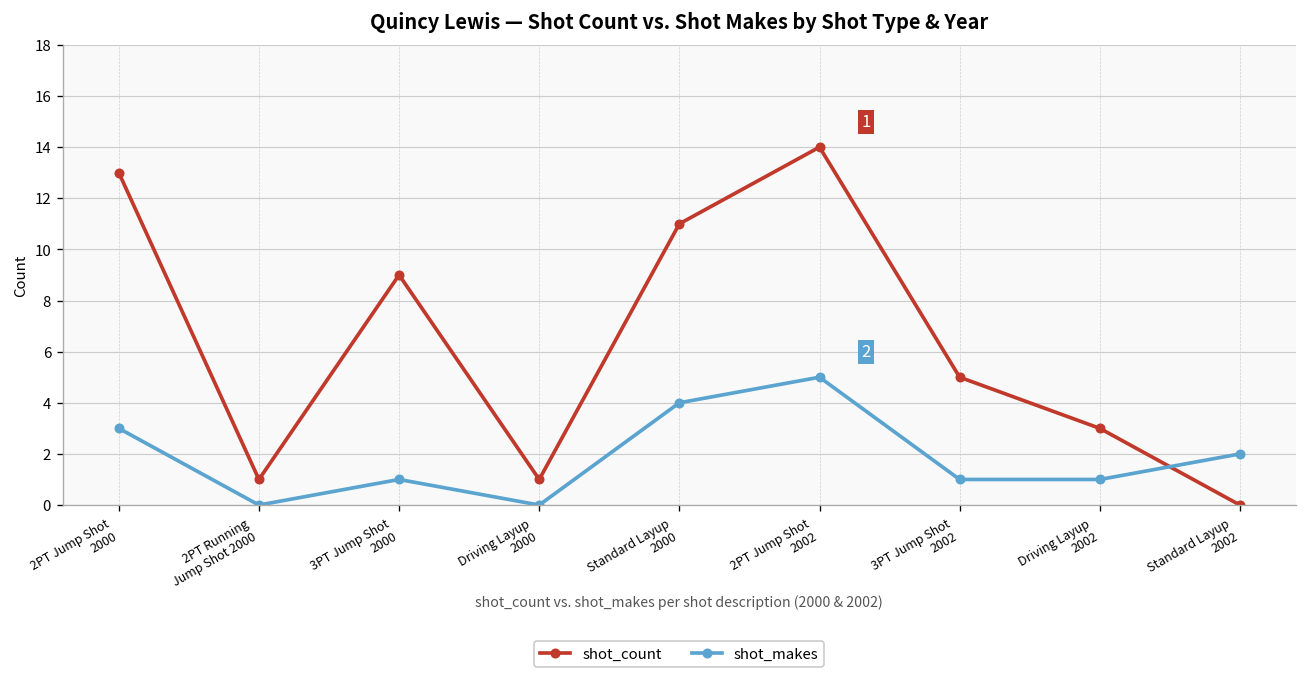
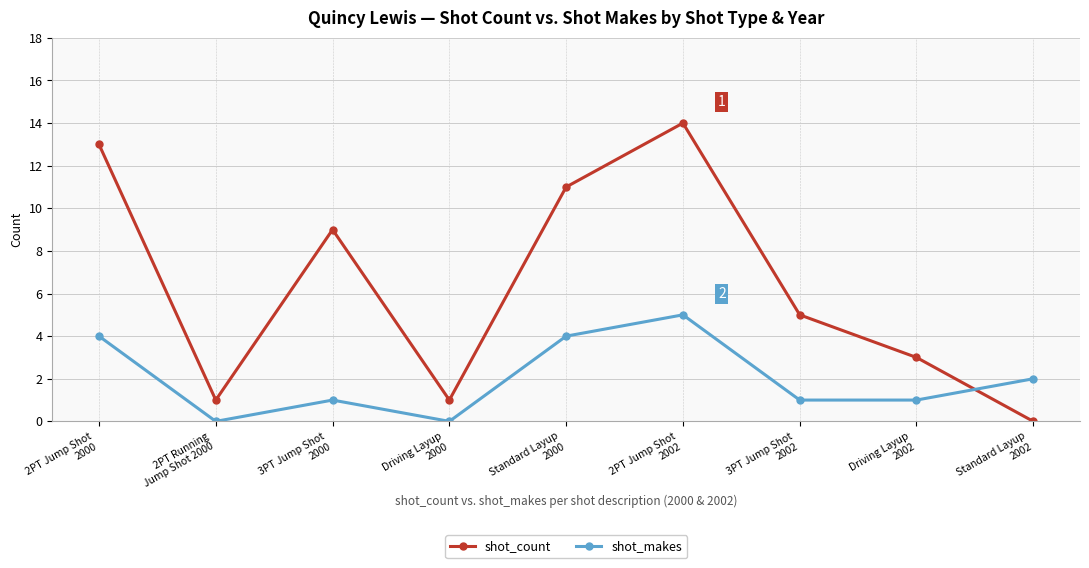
  {
    "shot_count": {
      "2PT Jump Shot 2000": 13,
      "2PT Running Jump Shot 2000": 1,
      "3PT Jump Shot 2000": 9,
      "Driving Layup 2000": 1,
      "Standard Layup 2000": 11,
      "2PT Jump Shot 2002": 14,
      "3PT Jump Shot 2002": 5,
      "Driving Layup 2002": 3,
      "Standard Layup 2002": 0
    },
    "shot_makes": {
-     "2PT Jump Shot 2000": 3,
+     "2PT Jump Shot 2000": 4,
      "2PT Running Jump Shot 2000": 0,
      "3PT Jump Shot 2000": 1,
      "Driving Layup 2000": 0,
      "Standard Layup 2000": 4,
      "2PT Jump Shot 2002": 5,
      "3PT Jump Shot 2002": 1,
      "Driving Layup 2002": 1,
      "Standard Layup 2002": 2
    }
  }
